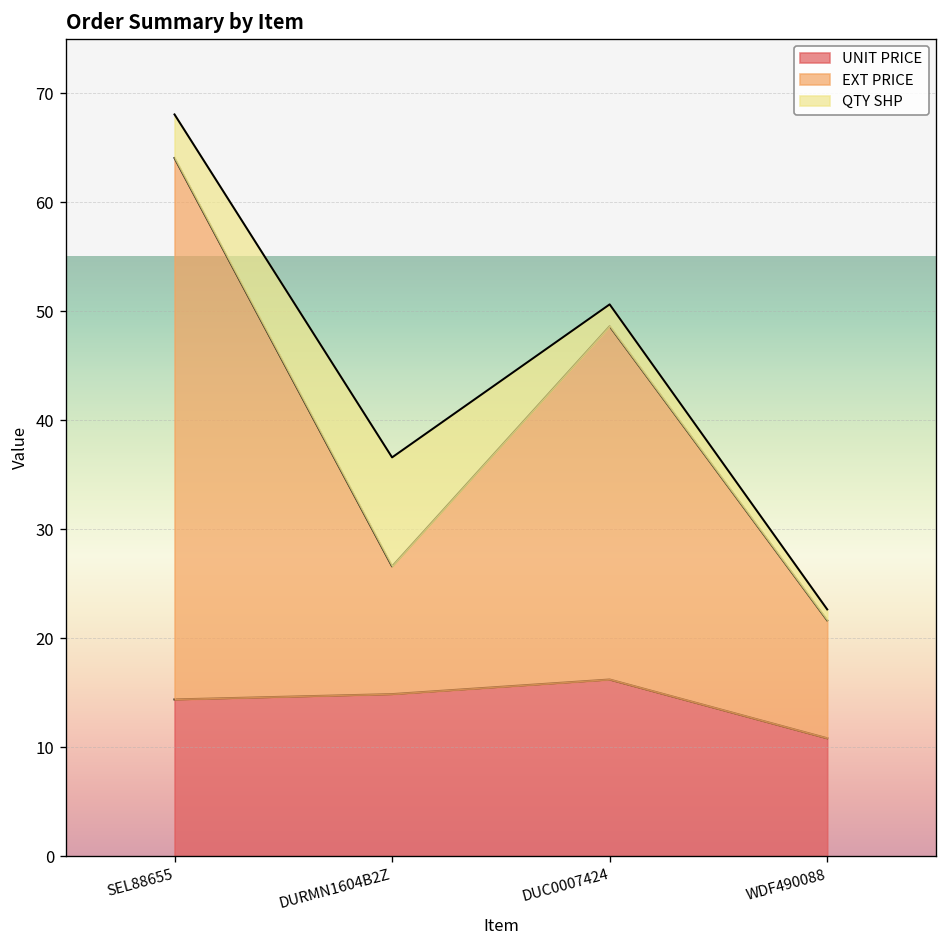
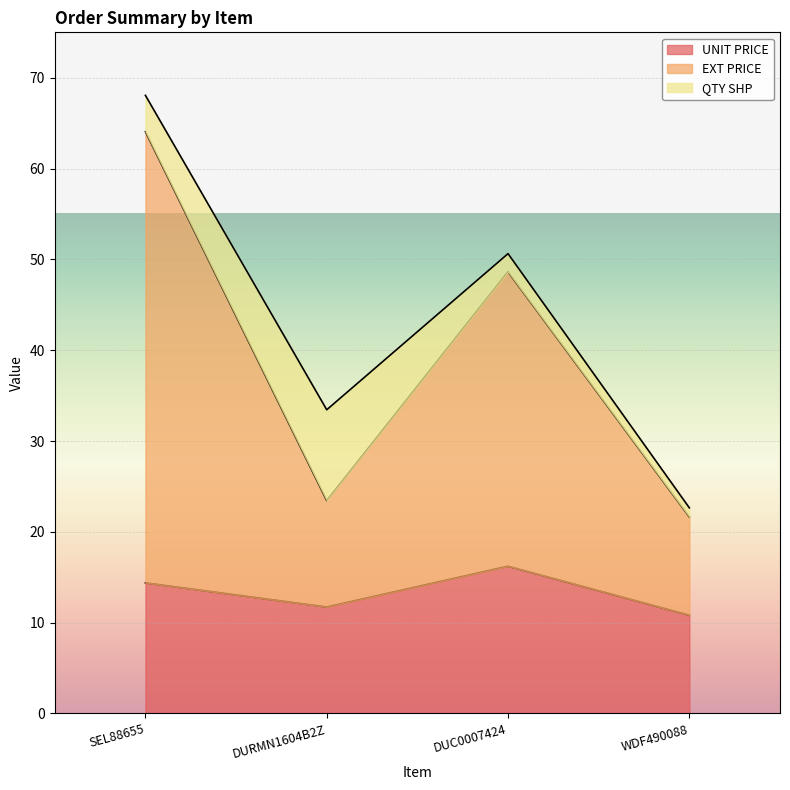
  {
    "UNIT PRICE": {
      "SEL88655": 14,
-     "DURMN1604B2Z": 15,
+     "DURMN1604B2Z": 12,
      "DUC0007424": 16,
      "WDF490088": 11
    },
    "EXT PRICE": {
      "SEL88655": 50,
      "DURMN1604B2Z": 12,
      "DUC0007424": 32,
      "WDF490088": 11
    },
    "QTY SHP": {
      "SEL88655": 4,
      "DURMN1604B2Z": 10,
      "DUC0007424": 2,
      "WDF490088": 1
    }
  }
